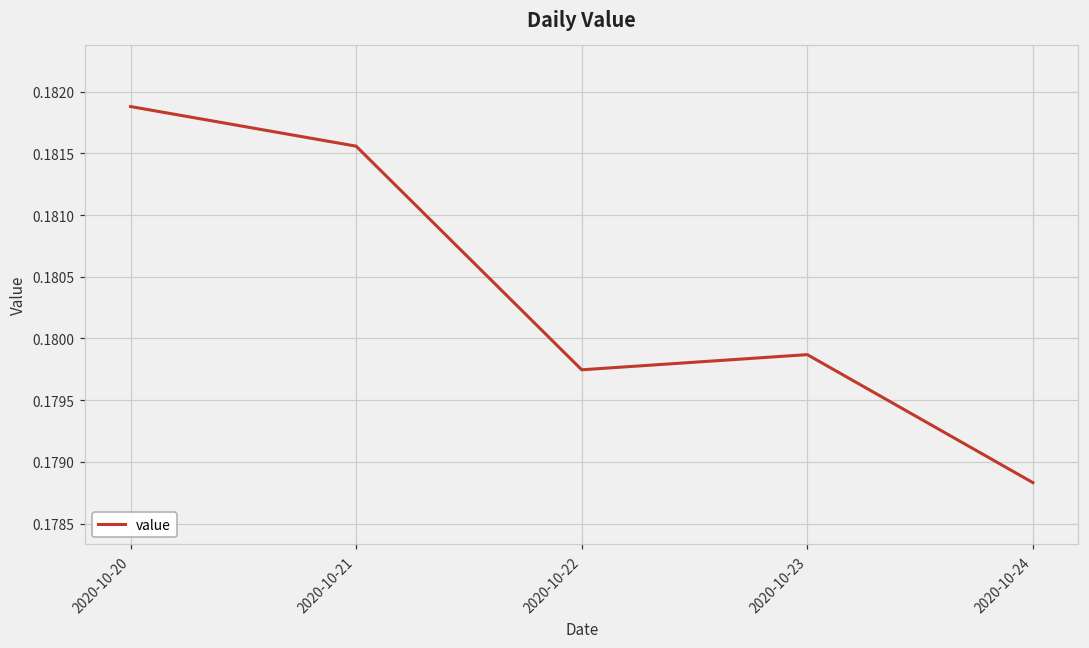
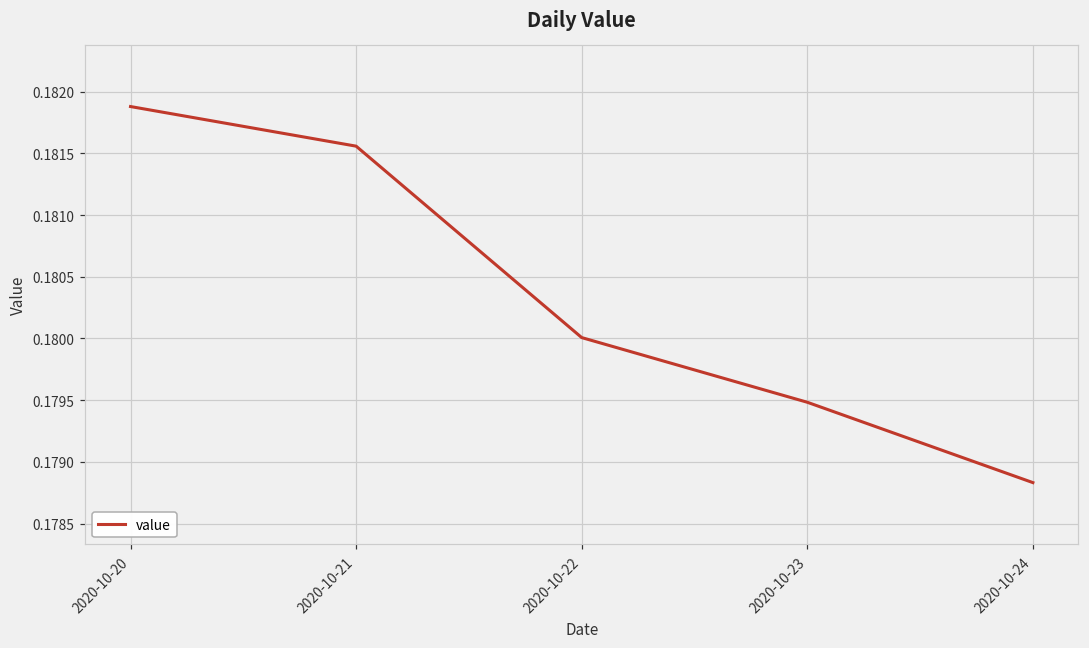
  {
    "2020-10-20": 0.18188,
    "2020-10-21": 0.18156,
-   "2020-10-22": 0.17975,
-   "2020-10-23": 0.17987,
+   "2020-10-22": 0.18001,
+   "2020-10-23": 0.17948,
    "2020-10-24": 0.17883
  }
